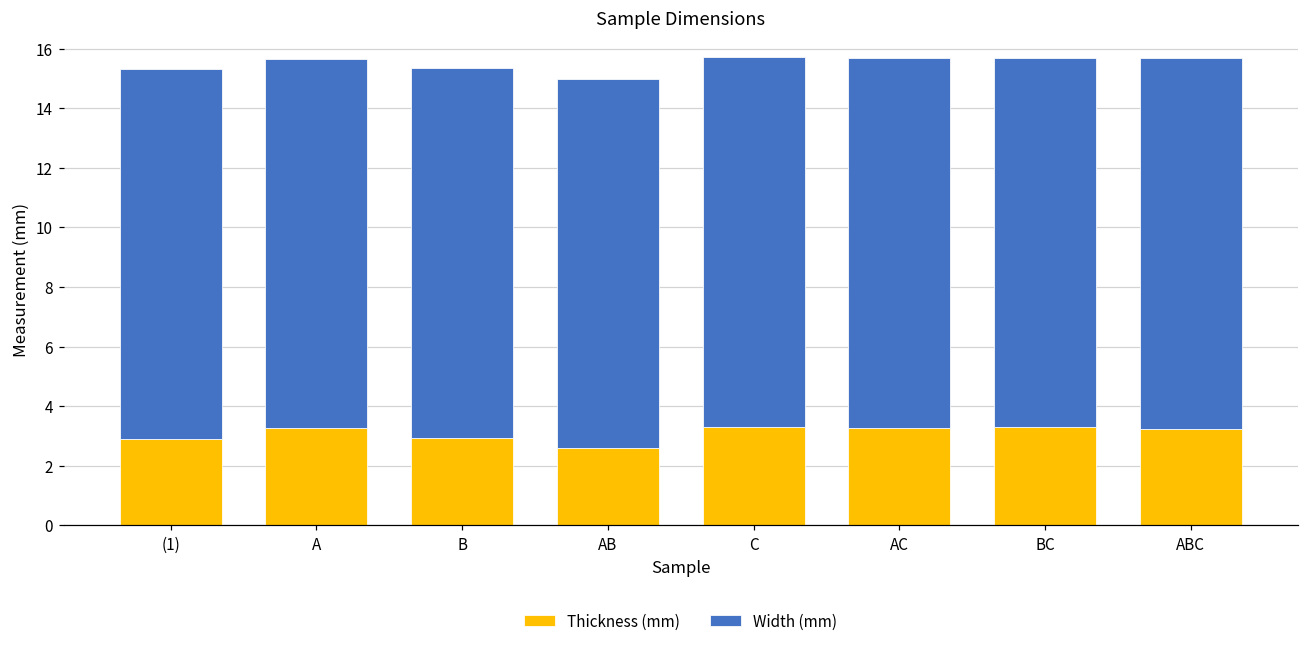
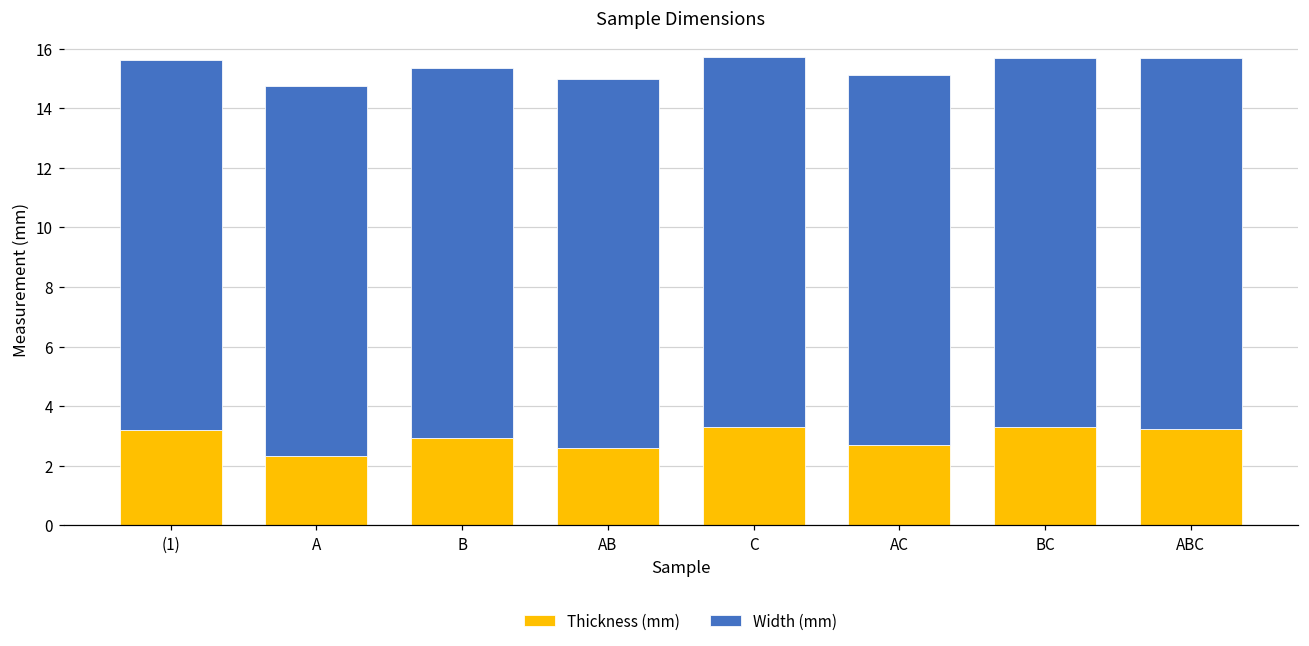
  {
    "Thickness (mm)": {
-     "(1)": 2.9,
-     "A": 3.3,
+     "(1)": 3.2,
+     "A": 2.3,
      "B": 2.9,
      "AB": 2.6,
      "C": 3.3,
-     "AC": 3.3,
+     "AC": 2.7,
      "BC": 3.3,
      "ABC": 3.3
    },
    "Width (mm)": {
      "(1)": 12.4,
      "A": 12.4,
      "B": 12.4,
      "AB": 12.4,
      "C": 12.4,
      "AC": 12.4,
      "BC": 12.4,
      "ABC": 12.4
    }
  }
